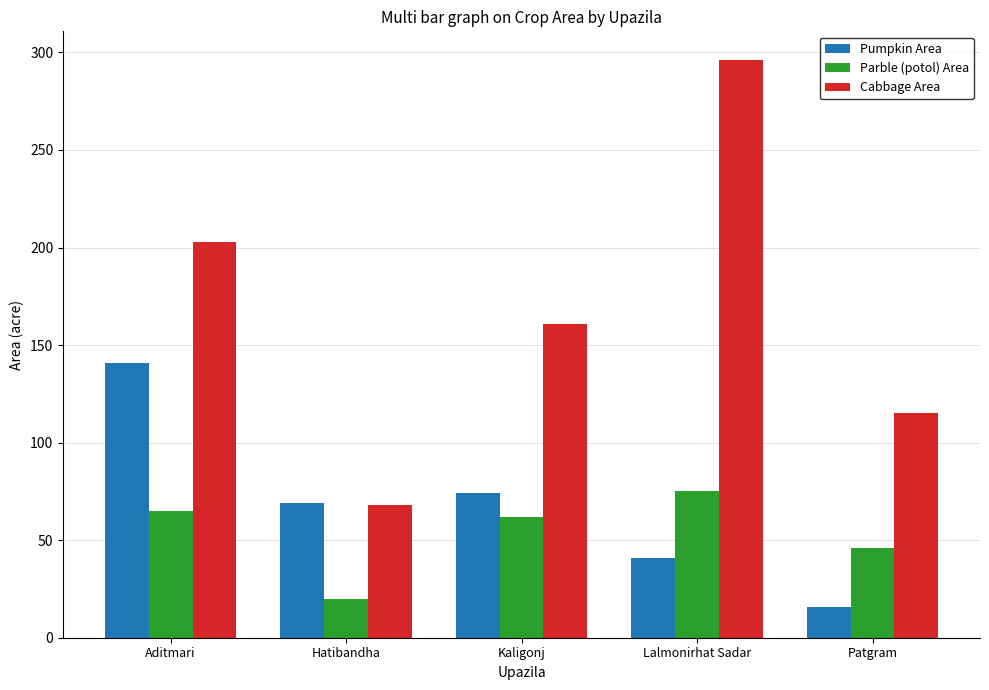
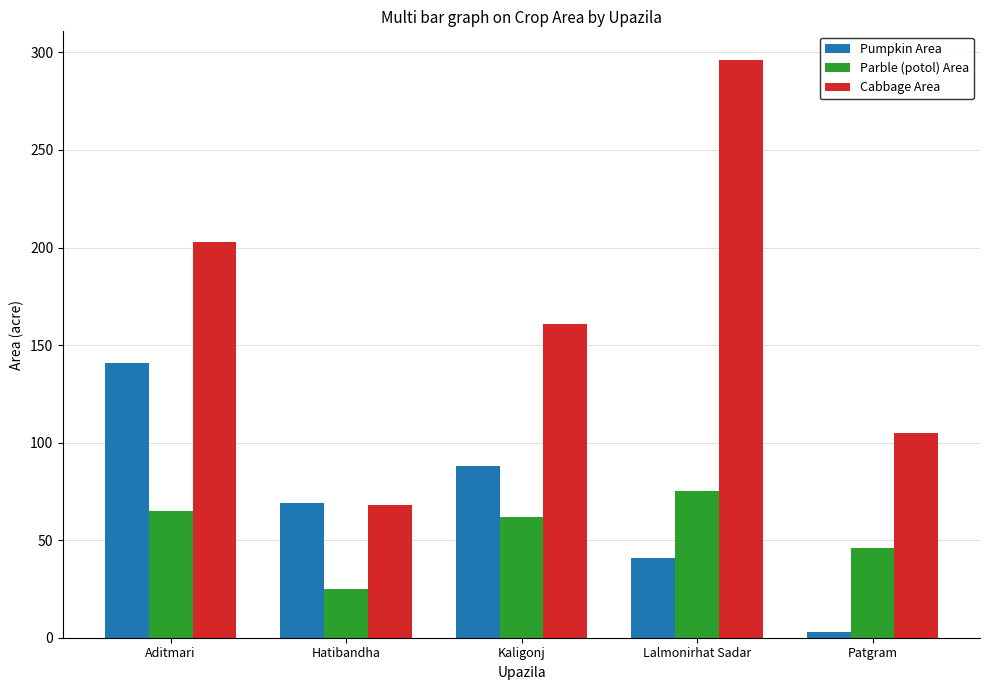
  {
    "Pumpkin Area": {
      "Aditmari": 141,
      "Hatibandha": 69,
-     "Kaligonj": 74,
+     "Kaligonj": 88,
      "Lalmonirhat Sadar": 41,
-     "Patgram": 16
+     "Patgram": 3
    },
    "Parble (potol) Area": {
      "Aditmari": 65,
-     "Hatibandha": 20,
+     "Hatibandha": 25,
      "Kaligonj": 62,
      "Lalmonirhat Sadar": 75,
      "Patgram": 46
    },
    "Cabbage Area": {
      "Aditmari": 203,
      "Hatibandha": 68,
      "Kaligonj": 161,
      "Lalmonirhat Sadar": 296,
-     "Patgram": 115
+     "Patgram": 105
    }
  }
